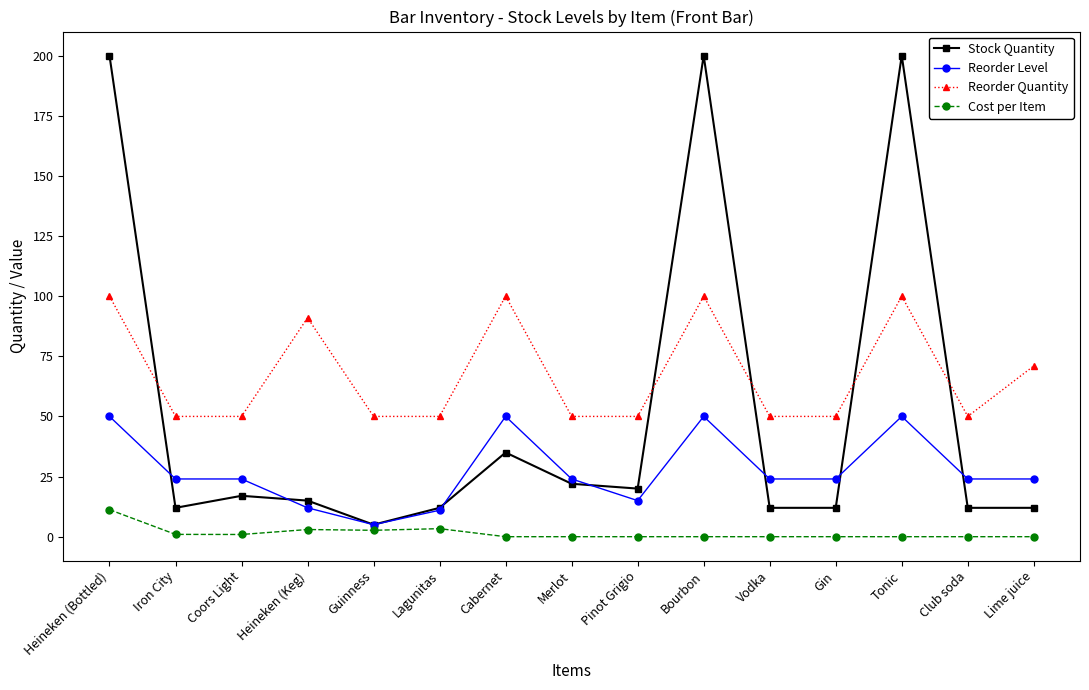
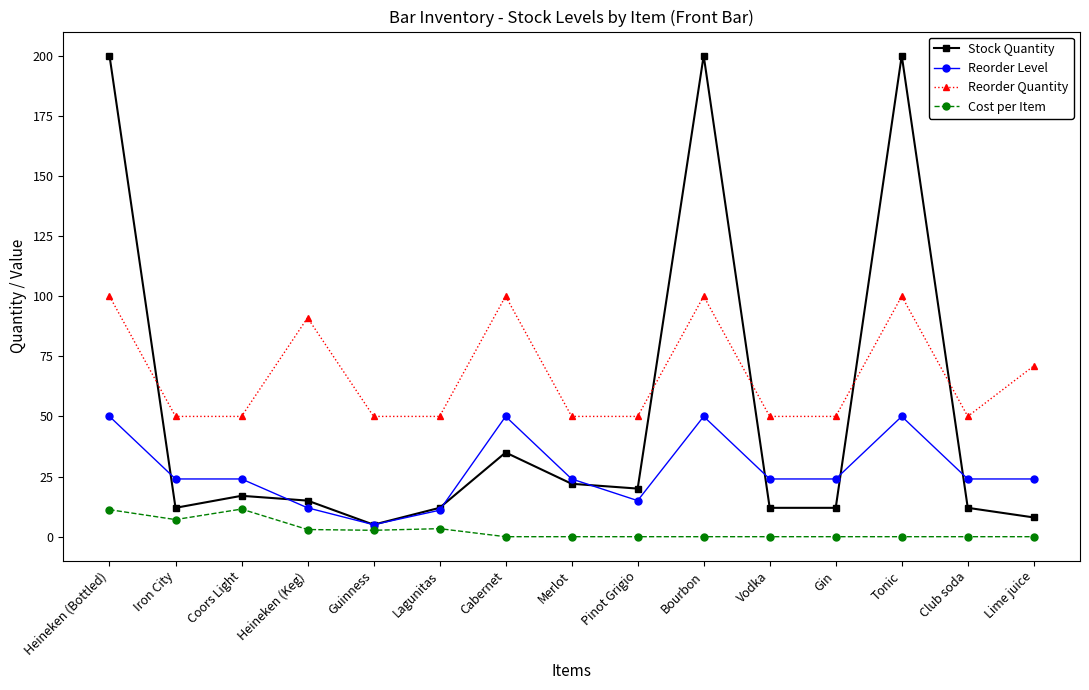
  {
    "Stock Quantity": {
      "Heineken (Bottled)": 200,
      "Iron City": 12,
      "Coors Light": 17,
      "Heineken (Keg)": 15,
      "Cabernet": 35,
      "Merlot": 22,
      "Pinot Grigio": 20,
      "Bourbon": 200,
      "Vodka": 12,
      "Gin": 12,
      "Tonic": 200,
      "Club soda": 12,
-     "Lime juice": 12
+     "Lime juice": 8
    },
    "Reorder Level": {
      "Heineken (Bottled)": 50,
      "Iron City": 24,
      "Coors Light": 24,
      "Heineken (Keg)": 12,
      "Cabernet": 50,
      "Merlot": 24,
      "Pinot Grigio": 15,
      "Bourbon": 50,
      "Vodka": 24,
      "Gin": 24,
      "Tonic": 50,
      "Club soda": 24,
      "Lime juice": 24
    },
    "Reorder Quantity": {
      "Heineken (Bottled)": 100,
      "Iron City": 50,
      "Coors Light": 50,
      "Heineken (Keg)": 91,
      "Guinness": 50,
      "Lagunitas": 50,
      "Cabernet": 100,
      "Merlot": 50,
      "Pinot Grigio": 50,
      "Bourbon": 100,
      "Vodka": 50,
      "Gin": 50,
      "Tonic": 100,
      "Club soda": 50,
      "Lime juice": 71
    },
    "Cost per Item": {
      "Heineken (Bottled)": 11,
-     "Iron City": 1,
-     "Coors Light": 1,
+     "Iron City": 7,
+     "Coors Light": 11,
      "Heineken (Keg)": 3,
      "Guinness": 3,
      "Lagunitas": 3,
      "Cabernet": 0,
      "Merlot": 0,
      "Pinot Grigio": 0,
      "Bourbon": 0,
      "Vodka": 0,
      "Gin": 0,
      "Tonic": 0,
      "Club soda": 0,
      "Lime juice": 0
    }
  }
